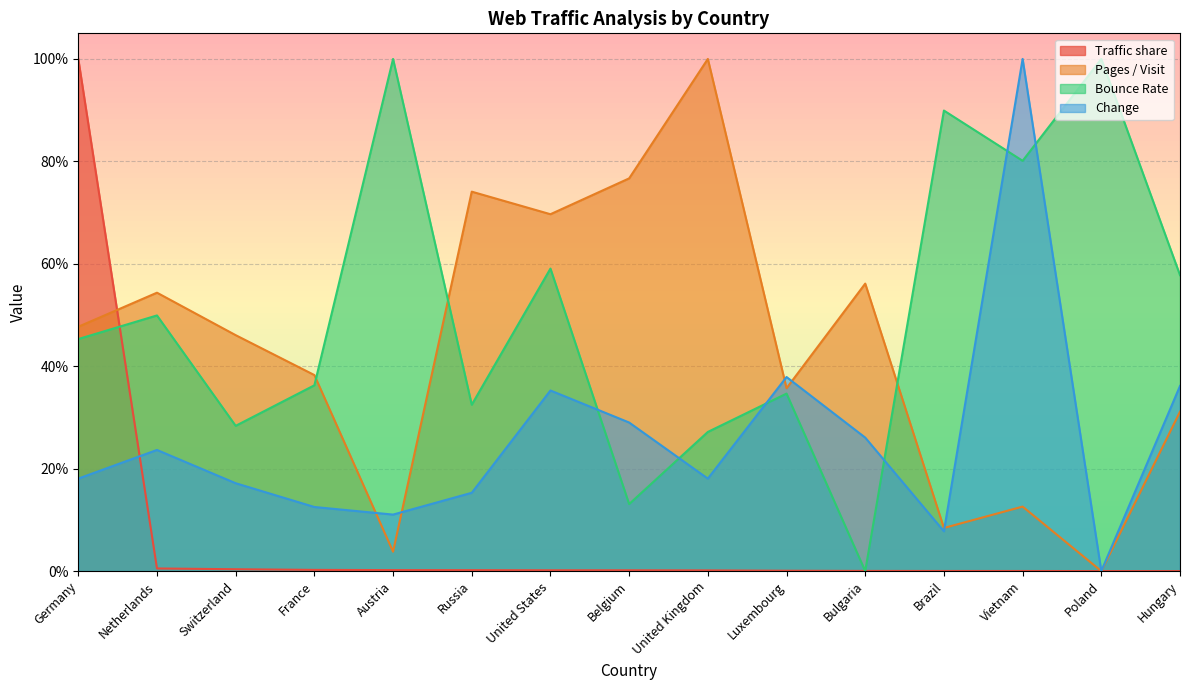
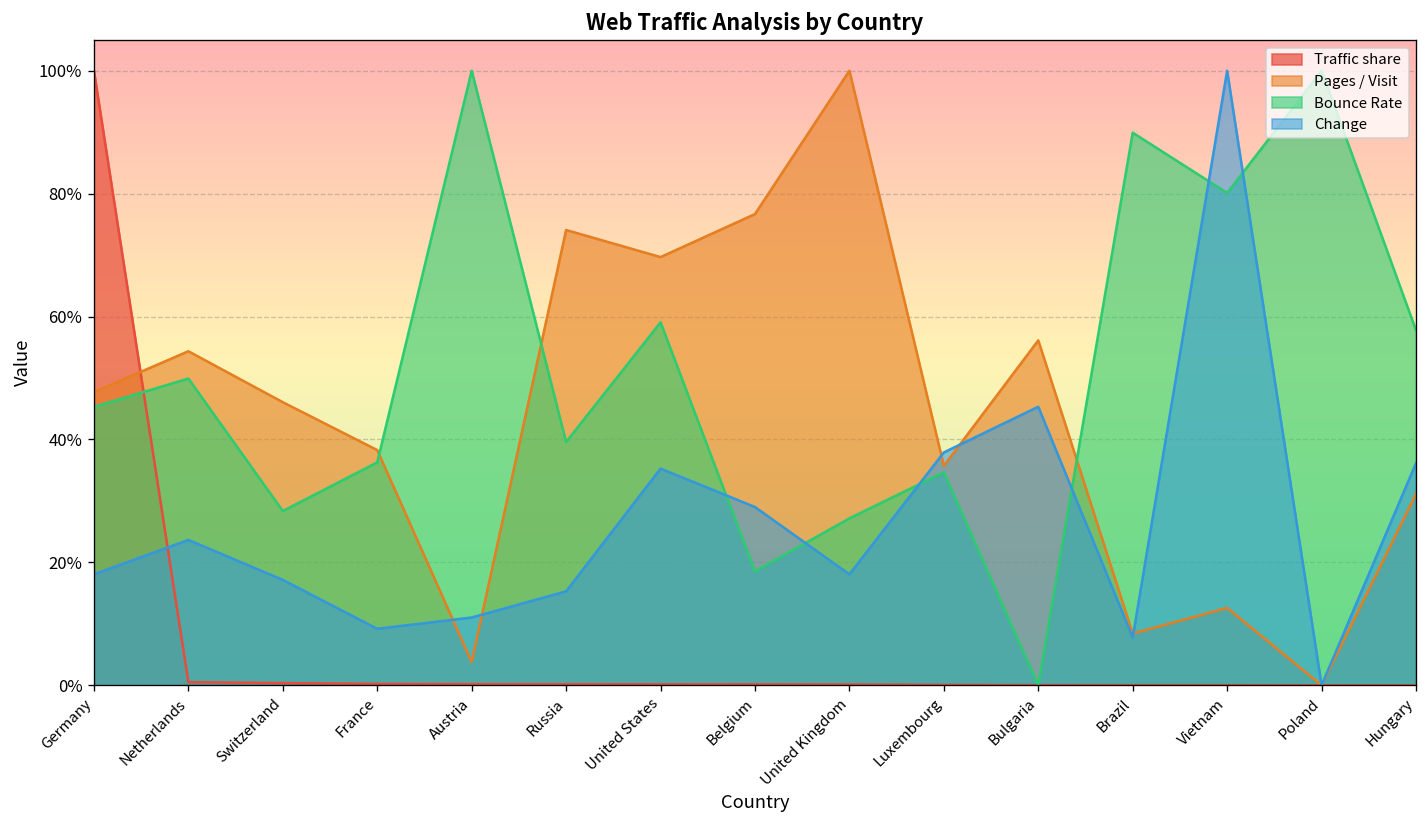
  {
    "Bounce Rate": {
      "Germany": "45%",
      "Netherlands": "50%",
      "Switzerland": "28%",
      "France": "36%",
      "Austria": "100%",
-     "Russia": "32%",
+     "Russia": "40%",
      "United States": "59%",
-     "Belgium": "13%",
+     "Belgium": "19%",
      "United Kingdom": "27%",
      "Luxembourg": "35%",
      "Brazil": "90%",
      "Vietnam": "80%",
      "Hungary": "58%"
    },
    "Change": {
      "Germany": "18%",
      "Netherlands": "24%",
      "Switzerland": "17%",
-     "France": "13%",
+     "France": "9%",
      "Austria": "11%",
      "Russia": "15%",
      "United States": "35%",
      "Belgium": "29%",
      "United Kingdom": "18%",
      "Luxembourg": "38%",
-     "Bulgaria": "26%",
+     "Bulgaria": "45%",
      "Brazil": "8%",
      "Vietnam": "100%",
      "Hungary": "36%"
    }
  }
